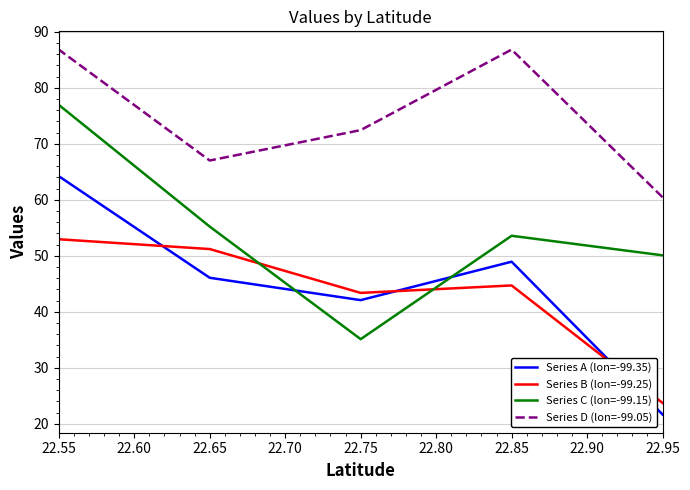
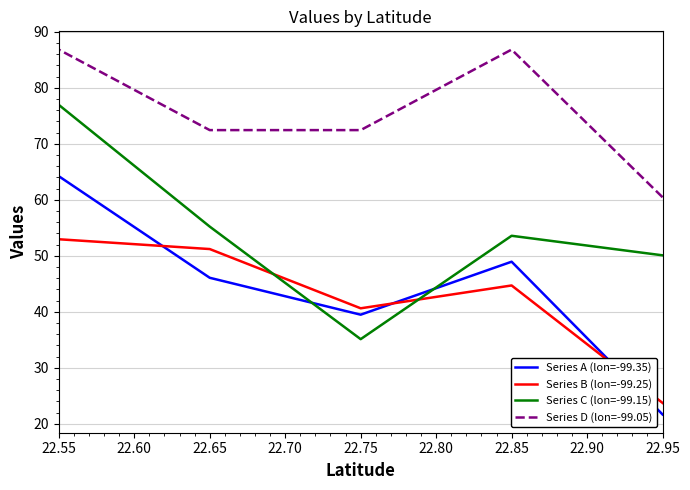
  {
    "Series A (lon=-99.35)": {
      "22.55": 64,
      "22.65": 46,
-     "22.75": 42,
+     "22.75": 40,
      "22.85": 49,
      "22.95": 22
    },
    "Series B (lon=-99.25)": {
      "22.55": 53,
      "22.65": 51,
-     "22.75": 43,
+     "22.75": 41,
      "22.85": 45,
      "22.95": 24
    },
    "Series C (lon=-99.15)": {
      "22.55": 77,
      "22.65": 55,
      "22.75": 35,
      "22.85": 54,
      "22.95": 50
    },
    "Series D (lon=-99.05)": {
      "22.55": 87,
-     "22.65": 67,
+     "22.65": 72,
      "22.75": 72,
      "22.85": 87,
      "22.95": 60
    }
  }
